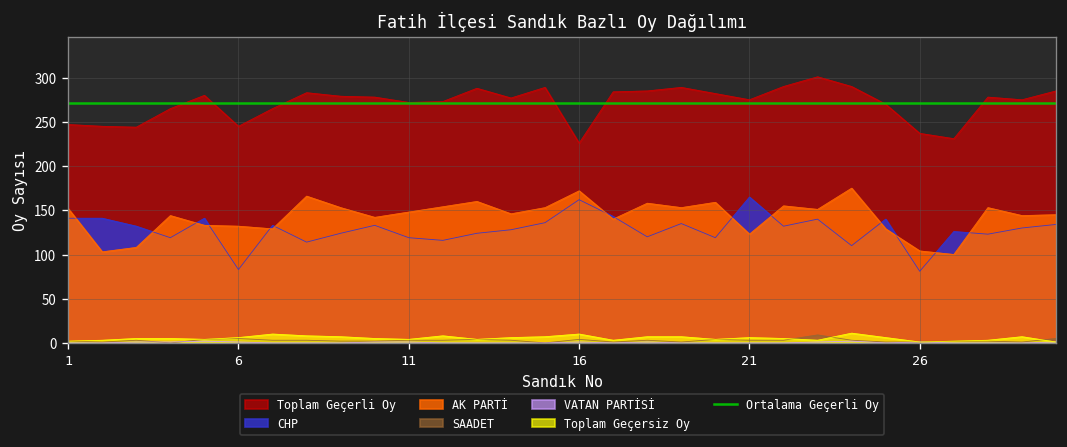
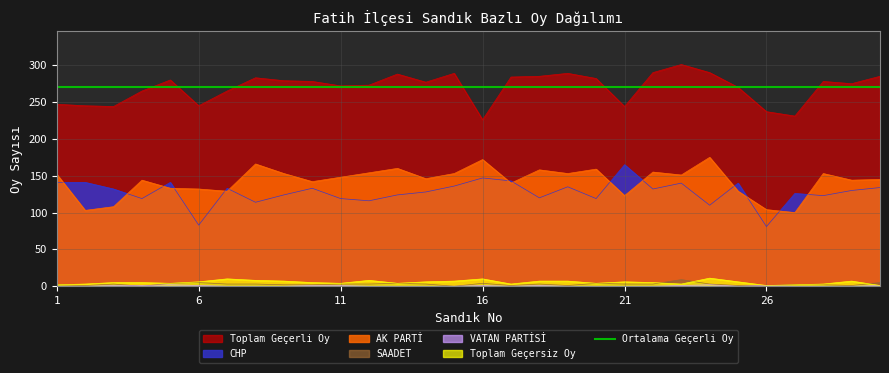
  {
    "Toplam Geçerli Oy": {
      "1": 250,
      "6": 250,
      "11": 270,
      "16": 230,
-     "21": 280,
+     "21": 240,
      "26": 240
    },
    "CHP": {
      "1": 140,
      "6": 80,
      "11": 120,
-     "16": 160,
+     "16": 150,
      "21": 170,
      "26": 80
    },
    "AK PARTİ": {
      "1": 150,
      "6": 130,
      "11": 150,
      "16": 170,
      "21": 120,
      "26": 100
    },
    "VATAN PARTİSİ": {
      "6": 0
    },
    "Toplam Geçersiz Oy": {
      "16": 10
    }
  }
